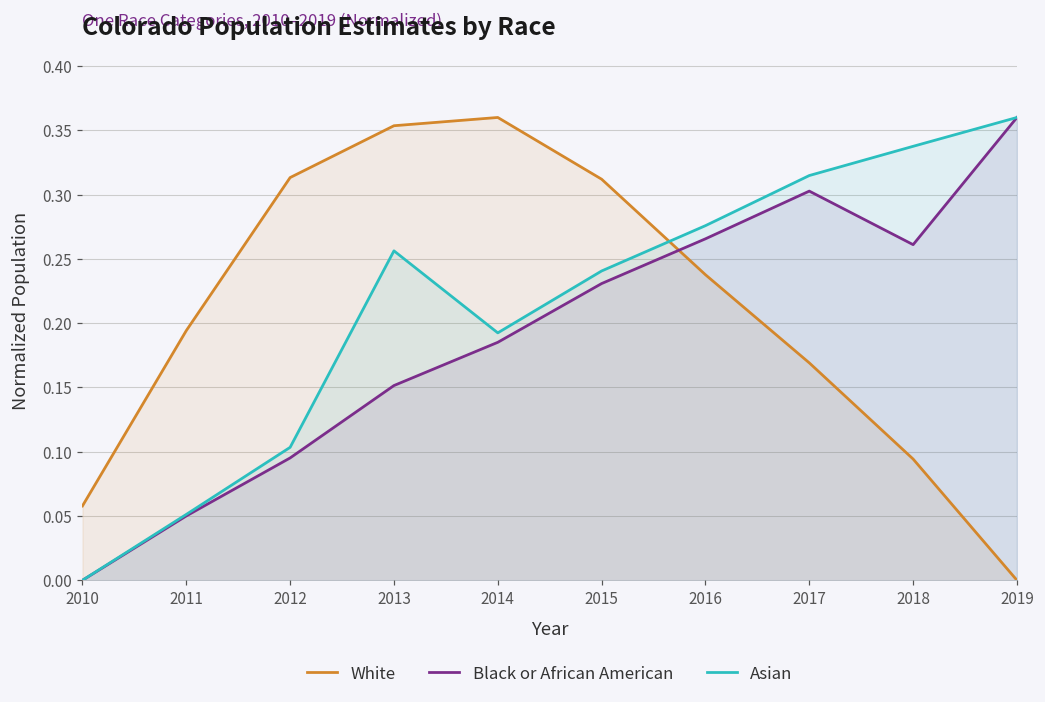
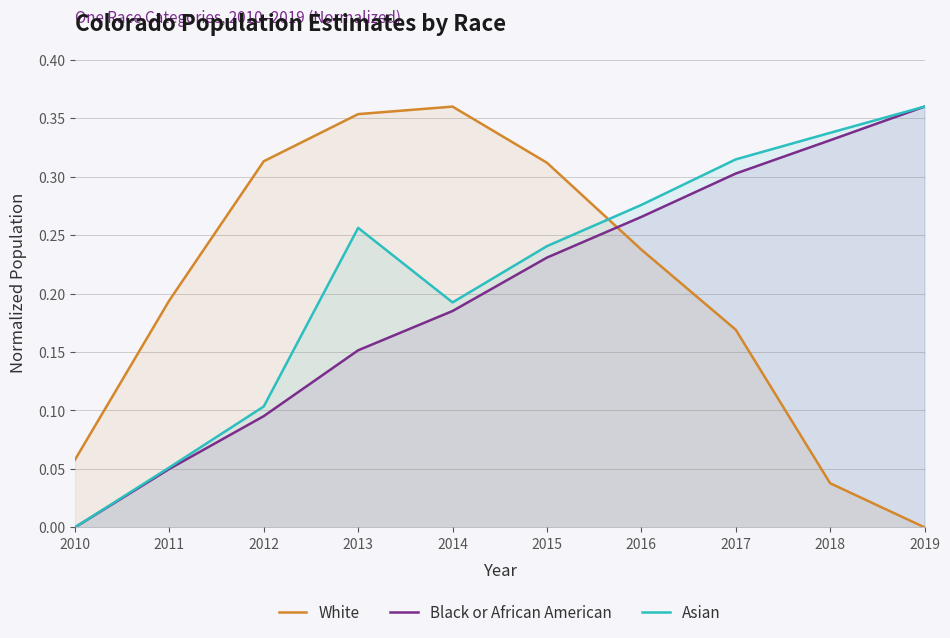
  {
    "White": {
      "2010": 0.058,
      "2011": 0.194,
      "2012": 0.313,
      "2013": 0.354,
      "2014": 0.360,
      "2015": 0.312,
      "2016": 0.238,
      "2017": 0.169,
-     "2018": 0.094,
+     "2018": 0.038,
      "2019": 0.000
    },
    "Black or African American": {
      "2012": 0.095,
      "2013": 0.151,
      "2014": 0.185,
      "2015": 0.231,
      "2016": 0.266,
      "2017": 0.303,
-     "2018": 0.261
+     "2018": 0.331
    },
    "Asian": {
      "2012": 0.103,
      "2013": 0.256,
      "2014": 0.192,
      "2015": 0.241,
      "2016": 0.276,
      "2017": 0.315,
      "2018": 0.338
    }
  }
